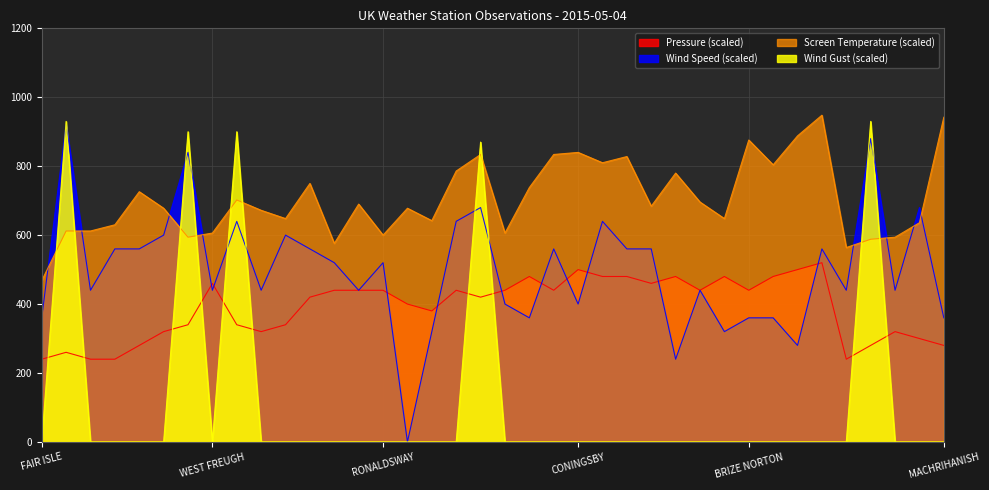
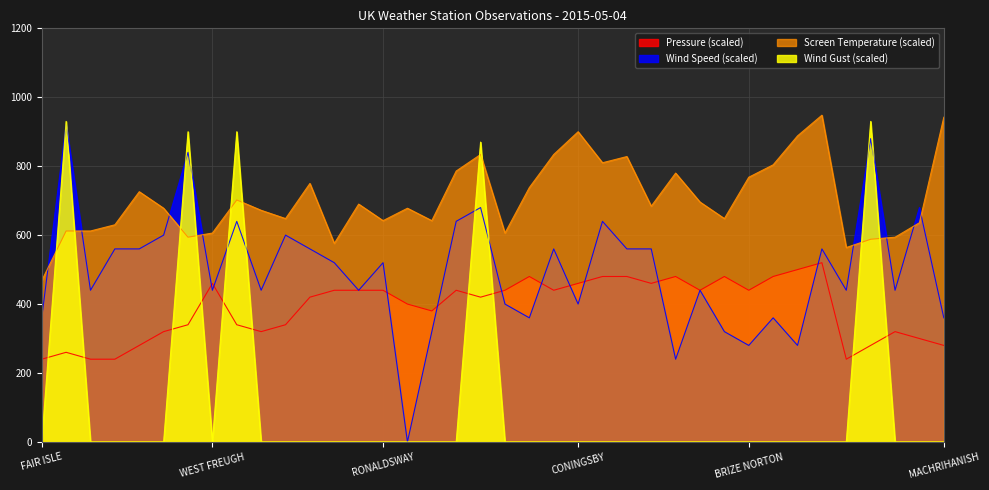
  {
    "Pressure (scaled)": {
      "FAIR ISLE": 240,
      "WEST FREUGH": 460,
      "RONALDSWAY": 440,
-     "CONINGSBY": 500,
+     "CONINGSBY": 460,
      "BRIZE NORTON": 440,
      "MACHRIHANISH": 280
    },
    "Wind Speed (scaled)": {
      "FAIR ISLE": 360,
      "WEST FREUGH": 440,
      "RONALDSWAY": 520,
      "CONINGSBY": 400,
-     "BRIZE NORTON": 360,
+     "BRIZE NORTON": 280,
      "MACHRIHANISH": 360
    },
    "Screen Temperature (scaled)": {
      "FAIR ISLE": 470,
      "WEST FREUGH": 610,
-     "RONALDSWAY": 600,
-     "CONINGSBY": 840,
-     "BRIZE NORTON": 880,
+     "RONALDSWAY": 640,
+     "CONINGSBY": 900,
+     "BRIZE NORTON": 770,
      "MACHRIHANISH": 940
    },
    "Wind Gust (scaled)": {
      "FAIR ISLE": 0,
      "WEST FREUGH": 0,
      "RONALDSWAY": 0,
      "CONINGSBY": 0,
      "BRIZE NORTON": 0,
      "MACHRIHANISH": 0
    }
  }
